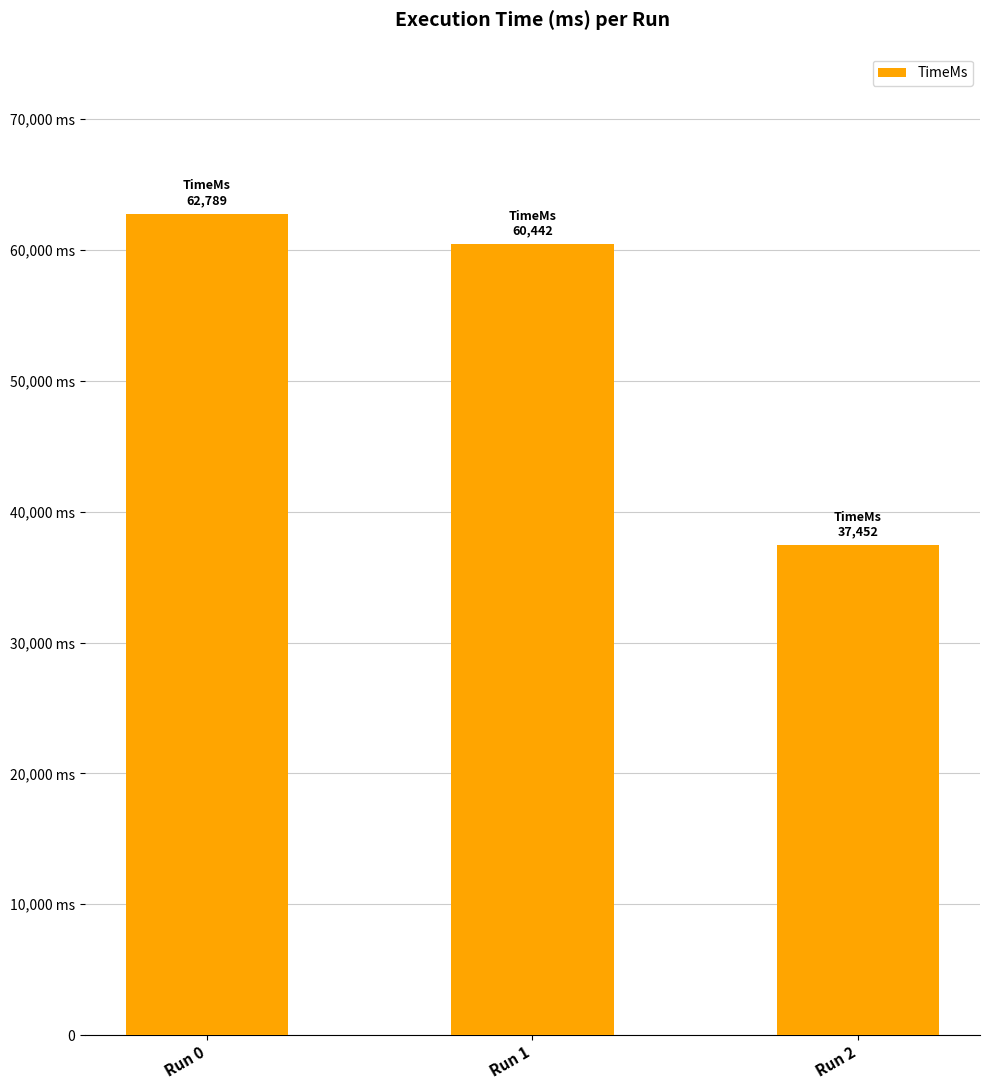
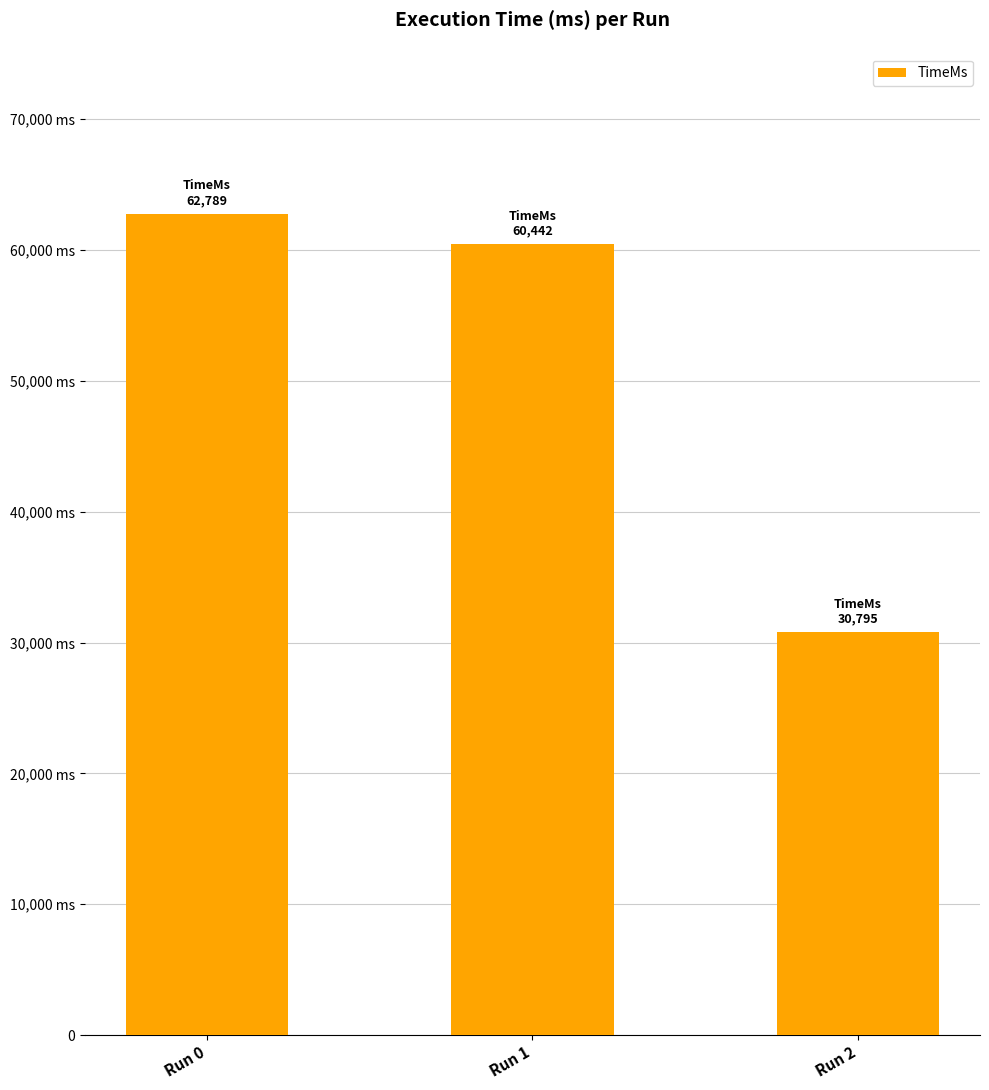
  {
    "Run 0": "62,789",
    "Run 1": "60,442",
-   "Run 2": "37,452"
+   "Run 2": "30,795"
  }
